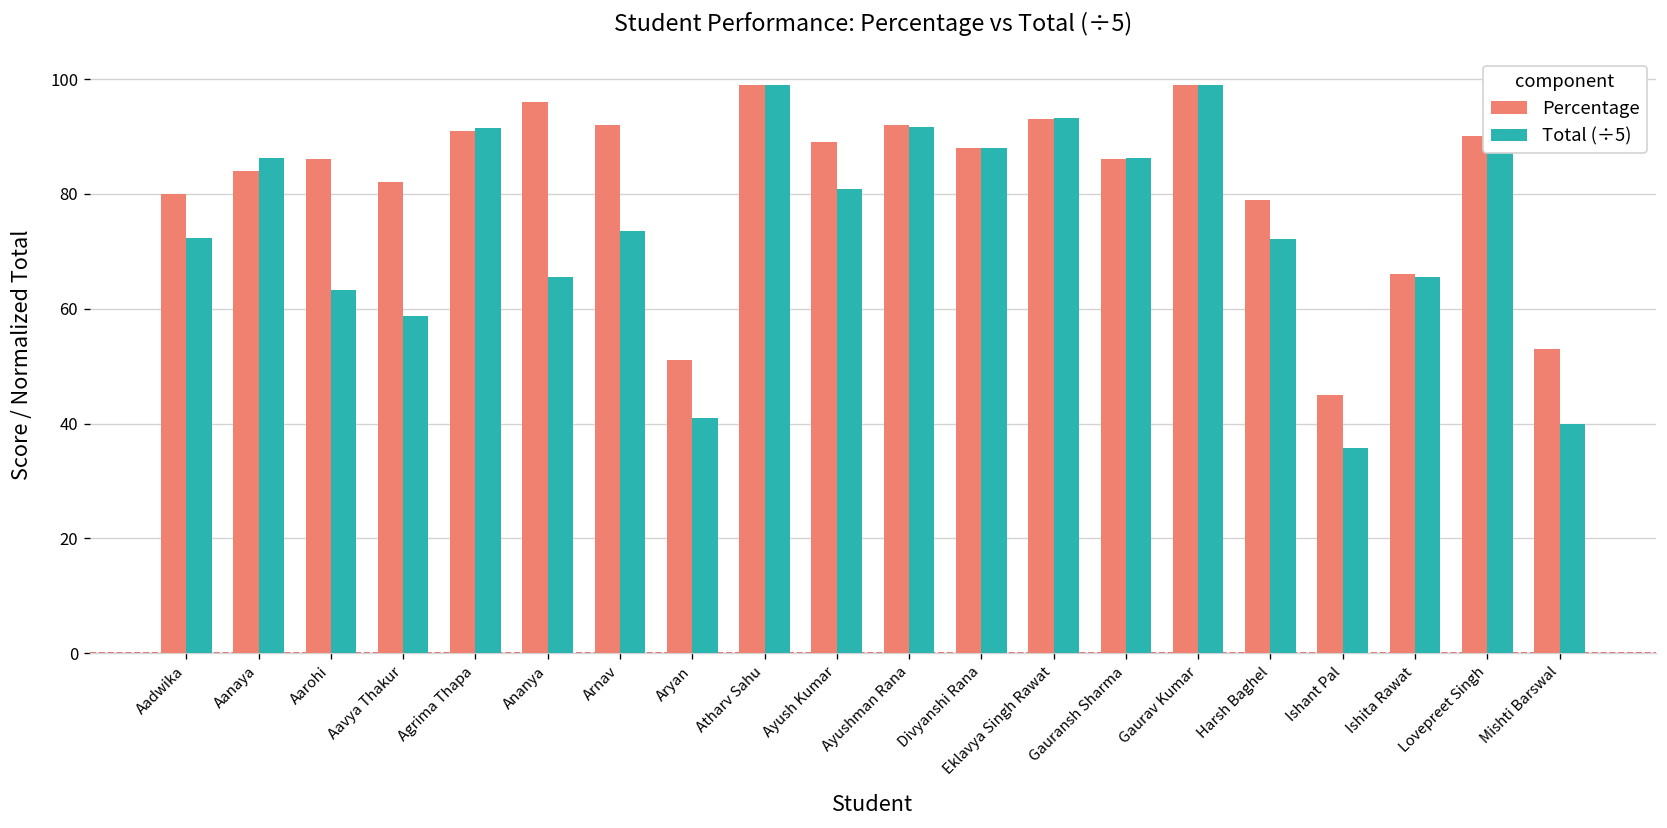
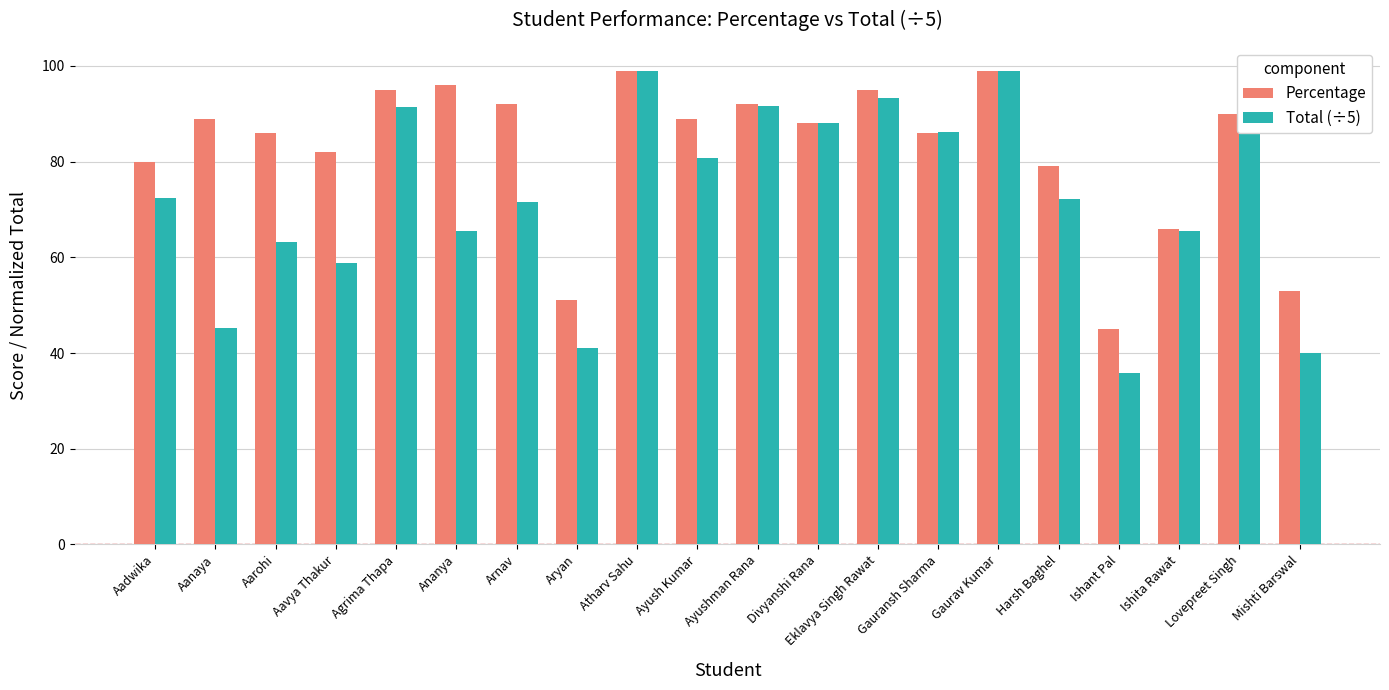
  {
    "Percentage": {
      "Aadwika": 80,
-     "Aanaya": 84,
+     "Aanaya": 89,
      "Aarohi": 86,
      "Aavya Thakur": 82,
-     "Agrima Thapa": 91,
+     "Agrima Thapa": 95,
      "Ananya": 96,
      "Arnav": 92,
      "Aryan": 51,
      "Atharv Sahu": 99,
      "Ayush Kumar": 89,
      "Ayushman Rana": 92,
      "Divyanshi Rana": 88,
-     "Eklavya Singh Rawat": 93,
+     "Eklavya Singh Rawat": 95,
      "Gauransh Sharma": 86,
      "Gaurav Kumar": 99,
      "Harsh Baghel": 79,
      "Ishant Pal": 45,
      "Ishita Rawat": 66,
      "Lovepreet Singh": 90,
      "Mishti Barswal": 53
    },
    "Total (÷5)": {
      "Aadwika": 72,
-     "Aanaya": 86,
+     "Aanaya": 45,
      "Aarohi": 63,
      "Aavya Thakur": 59,
      "Agrima Thapa": 91,
      "Ananya": 66,
-     "Arnav": 74,
+     "Arnav": 72,
      "Aryan": 41,
      "Atharv Sahu": 99,
      "Ayush Kumar": 81,
      "Ayushman Rana": 92,
      "Divyanshi Rana": 88,
      "Eklavya Singh Rawat": 93,
      "Gauransh Sharma": 86,
      "Gaurav Kumar": 99,
      "Harsh Baghel": 72,
      "Ishant Pal": 36,
      "Ishita Rawat": 66,
      "Mishti Barswal": 40
    }
  }
